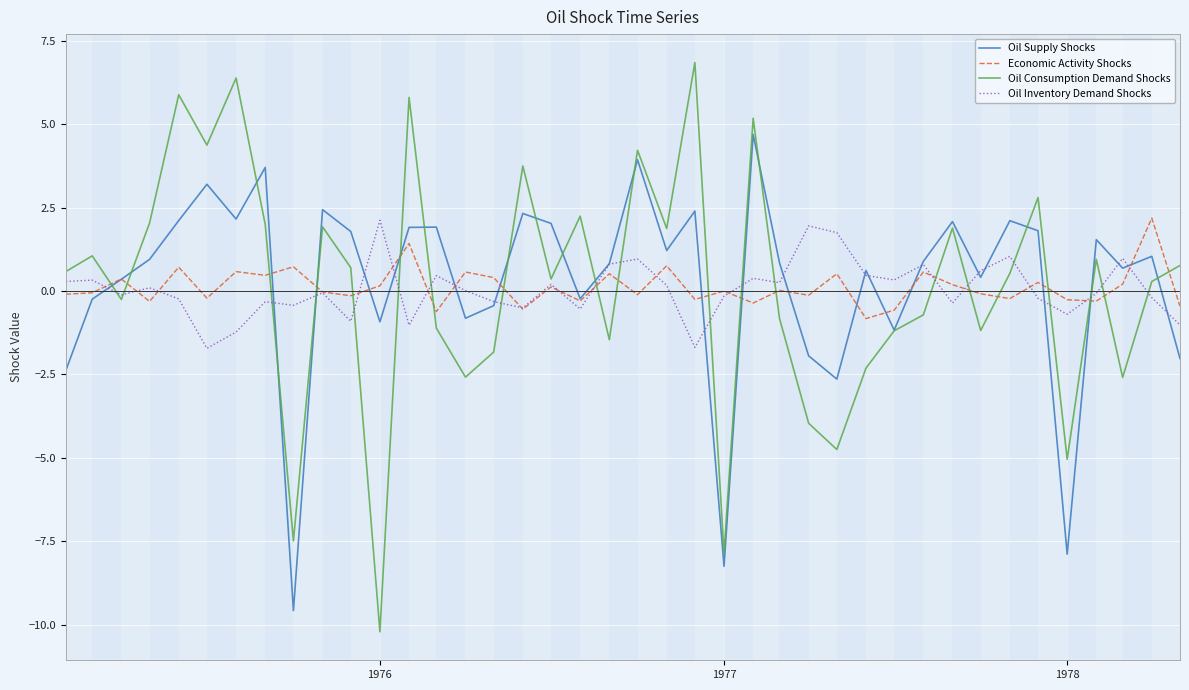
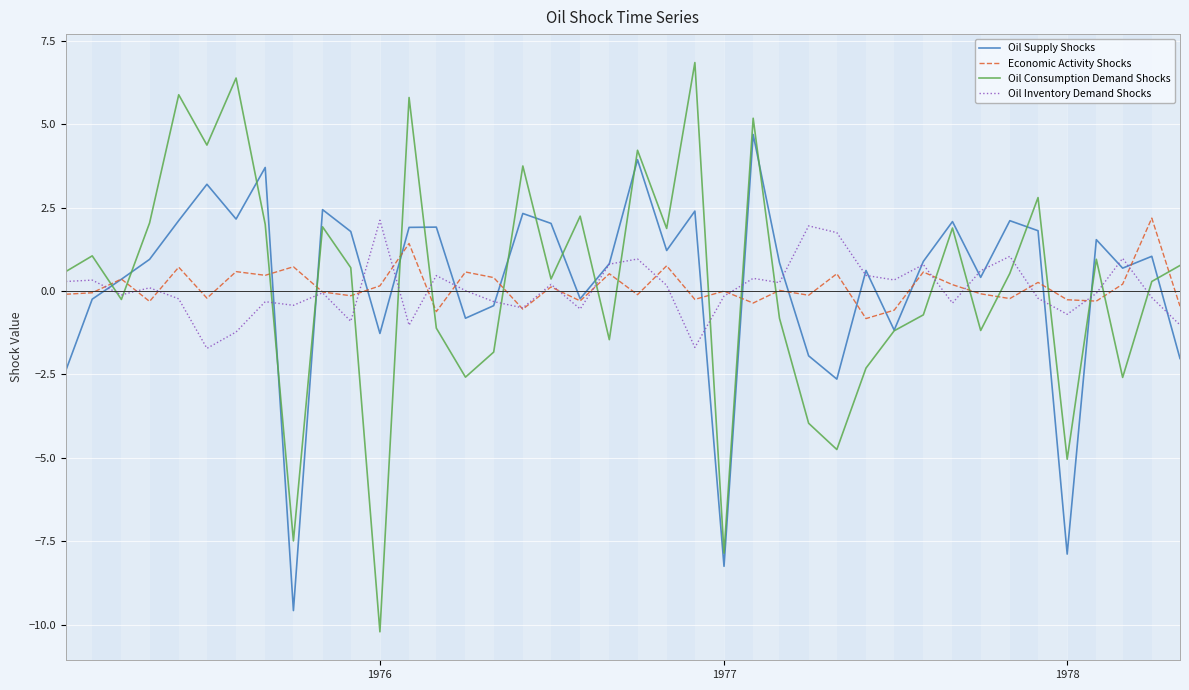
  {
    "Oil Supply Shocks": {
-     "1976": -0.9,
+     "1976": -1.3,
      "1978": -7.9
    },
    "Economic Activity Shocks": {
      "1976": 0.2,
      "1978": -0.3
    },
    "Oil Consumption Demand Shocks": {
      "1976": -10.2,
      "1978": -5.0
    },
    "Oil Inventory Demand Shocks": {
      "1976": 2.1,
      "1978": -0.7
    }
  }
